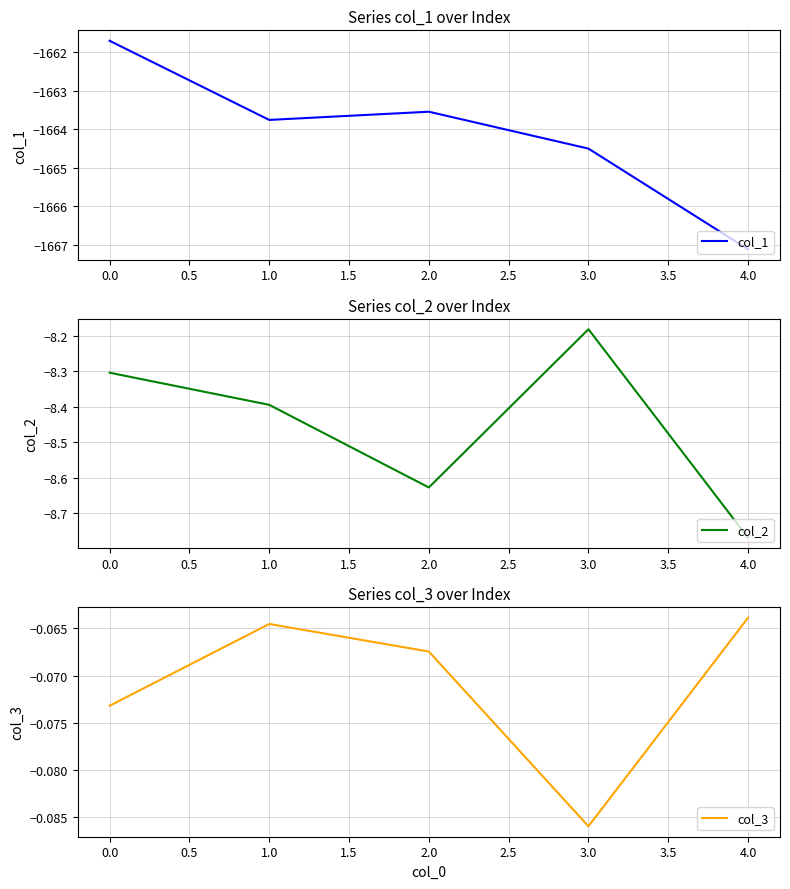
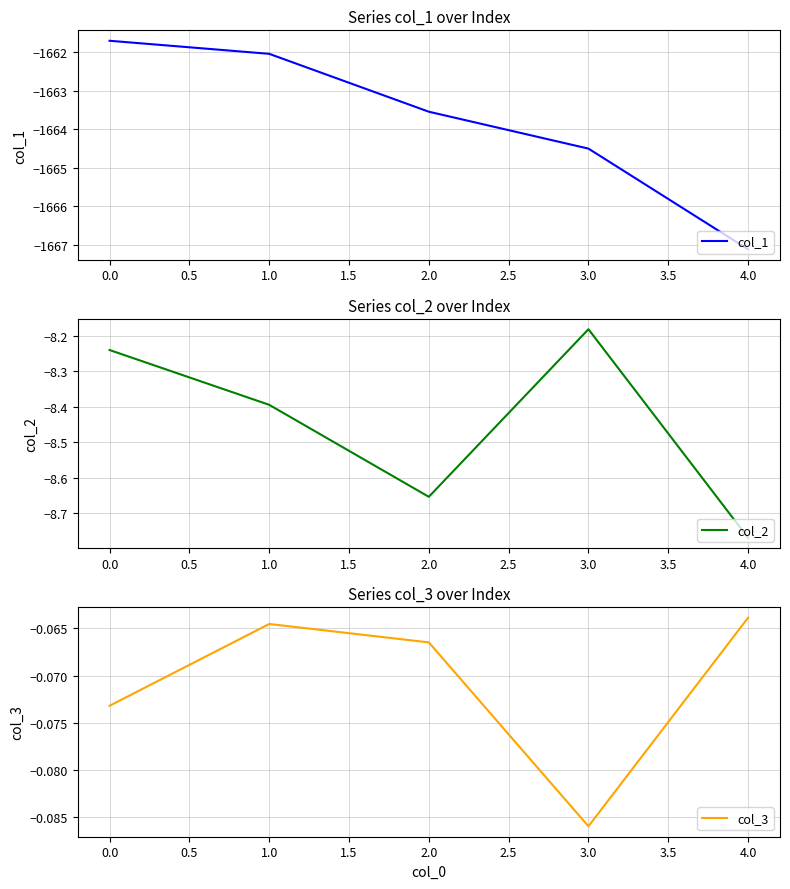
  {
    "Series col_1 over Index": {
      "0.0": -1661.7,
-     "1.0": -1663.8,
+     "1.0": -1662.0,
      "2.0": -1663.5,
      "3.0": -1664.5
    },
    "Series col_2 over Index": {
-     "0.0": -8.30,
+     "0.0": -8.24,
      "1.0": -8.40,
-     "2.0": -8.63,
+     "2.0": -8.65,
      "3.0": -8.18
    },
    "Series col_3 over Index": {
      "0.0": -0.073,
      "1.0": -0.065,
-     "2.0": -0.067,
+     "2.0": -0.066,
      "3.0": -0.086,
      "4.0": -0.064
    }
  }
